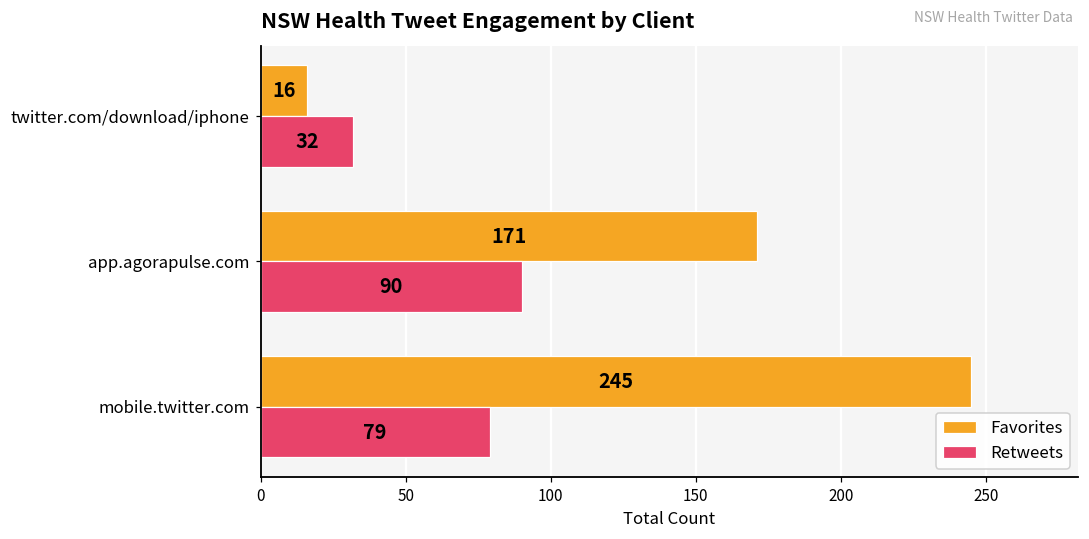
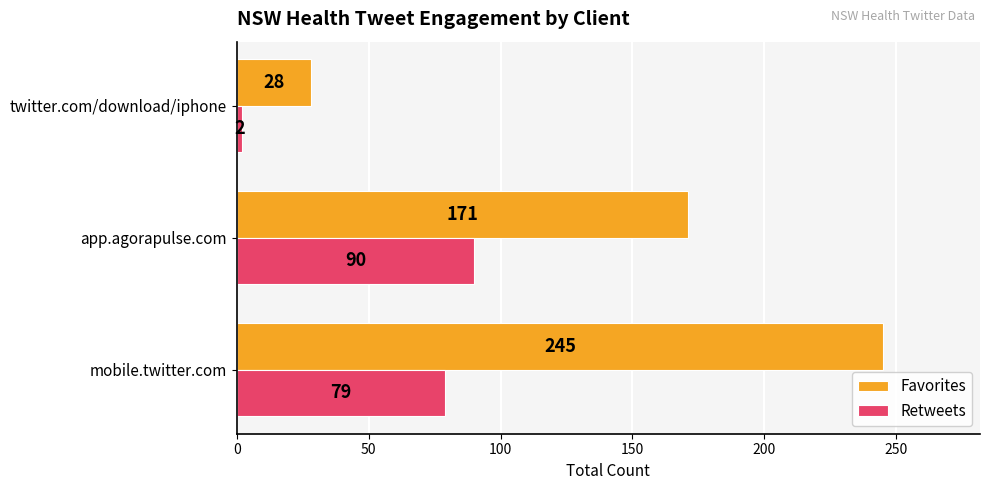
  {
    "Favorites": {
-     "twitter.com/download/iphone": 16,
+     "twitter.com/download/iphone": 28,
      "app.agorapulse.com": 171,
      "mobile.twitter.com": 245
    },
    "Retweets": {
-     "twitter.com/download/iphone": 32,
+     "twitter.com/download/iphone": 2,
      "app.agorapulse.com": 90,
      "mobile.twitter.com": 79
    }
  }
